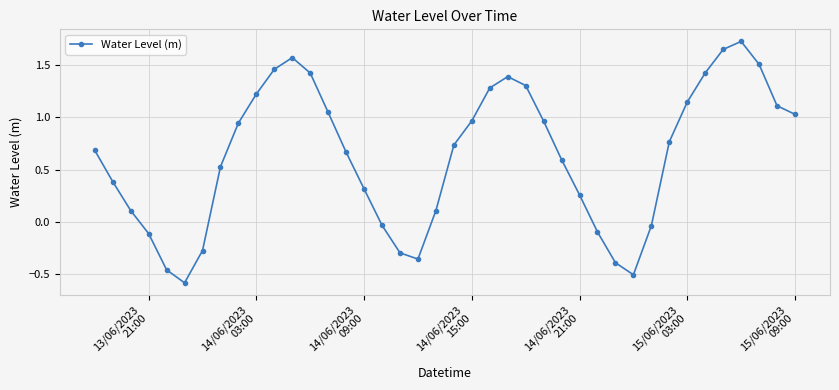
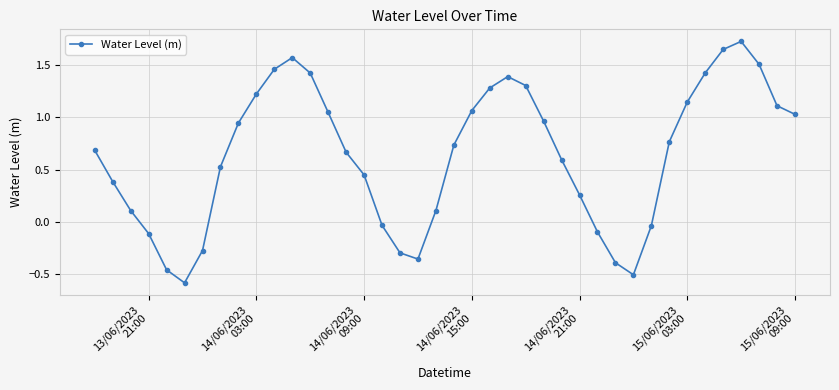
  {
    "13/06/2023 21:00": -0.11,
    "14/06/2023 03:00": 1.22,
-   "14/06/2023 09:00": 0.32,
-   "14/06/2023 15:00": 0.96,
+   "14/06/2023 09:00": 0.45,
+   "14/06/2023 15:00": 1.06,
    "14/06/2023 21:00": 0.26,
    "15/06/2023 03:00": 1.14,
    "15/06/2023 09:00": 1.03
  }
